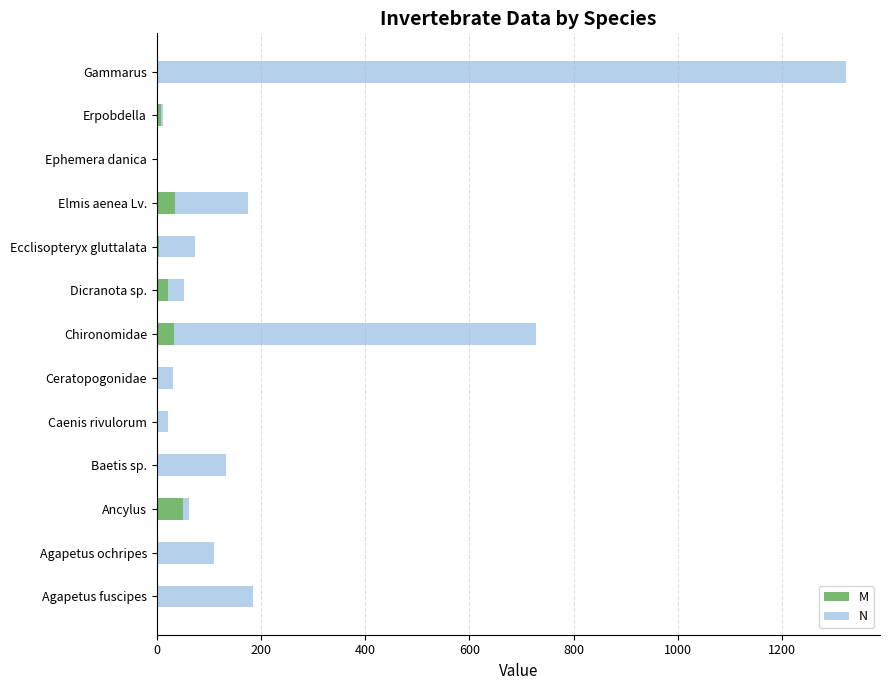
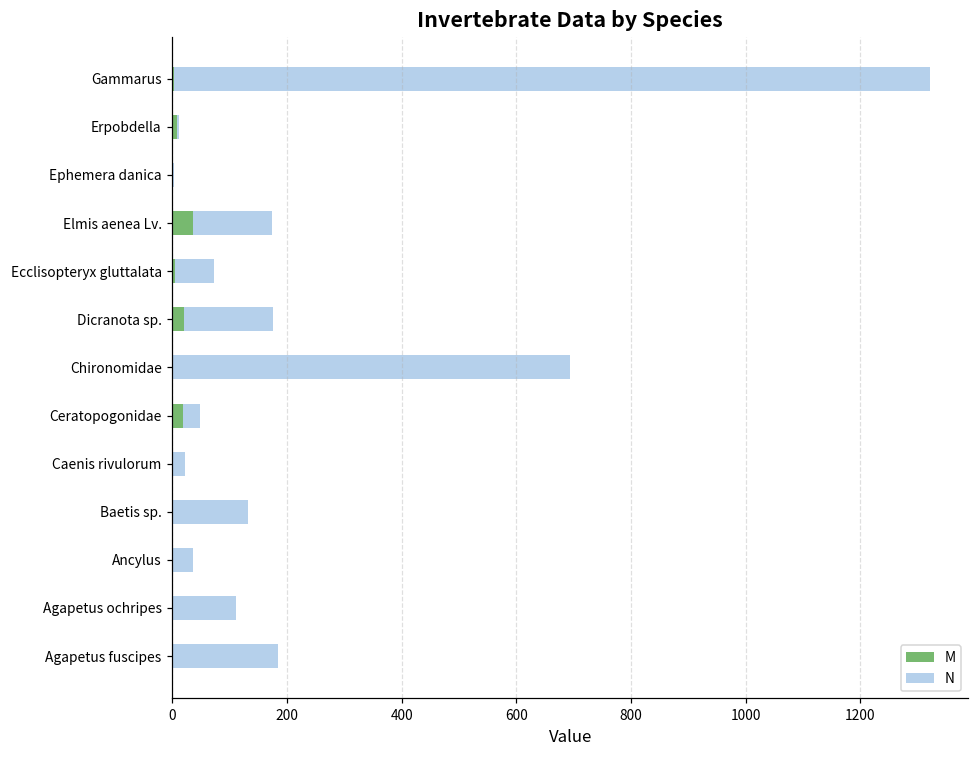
  {
    "M": {
      "Erpobdella": 10,
      "Elmis aenea Lv.": 40,
      "Dicranota sp.": 20,
-     "Chironomidae": 30,
-     "Ceratopogonidae": 0,
-     "Ancylus": 50
+     "Chironomidae": 0,
+     "Ceratopogonidae": 20,
+     "Ancylus": 0
    },
    "N": {
      "Gammarus": 1320,
      "Elmis aenea Lv.": 140,
      "Ecclisopteryx gluttalata": 70,
-     "Dicranota sp.": 30,
+     "Dicranota sp.": 160,
      "Chironomidae": 690,
      "Ceratopogonidae": 30,
      "Caenis rivulorum": 20,
      "Baetis sp.": 130,
-     "Ancylus": 10,
+     "Ancylus": 30,
      "Agapetus ochripes": 110,
      "Agapetus fuscipes": 180
    }
  }
